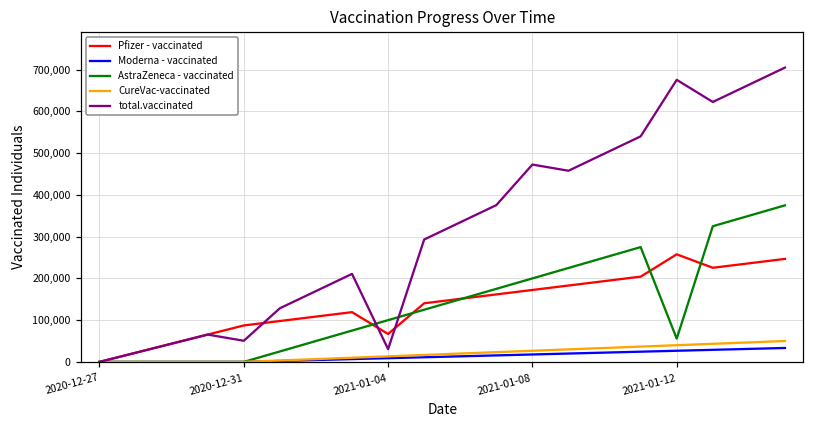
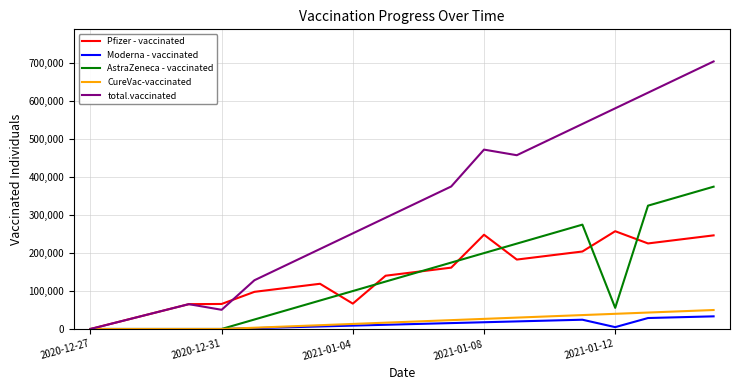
  {
    "Pfizer - vaccinated": {
-     "2020-12-31": "90,000",
+     "2020-12-31": "70,000",
      "2021-01-04": "70,000",
-     "2021-01-08": "170,000",
+     "2021-01-08": "250,000",
      "2021-01-12": "260,000"
    },
    "Moderna - vaccinated": {
      "2021-01-08": "20,000",
-     "2021-01-12": "30,000"
+     "2021-01-12": "0"
    },
    "AstraZeneca - vaccinated": {
      "2021-01-04": "100,000",
      "2021-01-08": "200,000",
      "2021-01-12": "60,000"
    },
    "CureVac-vaccinated": {
      "2021-01-08": "30,000",
      "2021-01-12": "40,000"
    },
    "total.vaccinated": {
      "2020-12-31": "50,000",
-     "2021-01-04": "30,000",
+     "2021-01-04": "250,000",
      "2021-01-08": "470,000",
-     "2021-01-12": "680,000"
+     "2021-01-12": "580,000"
    }
  }
